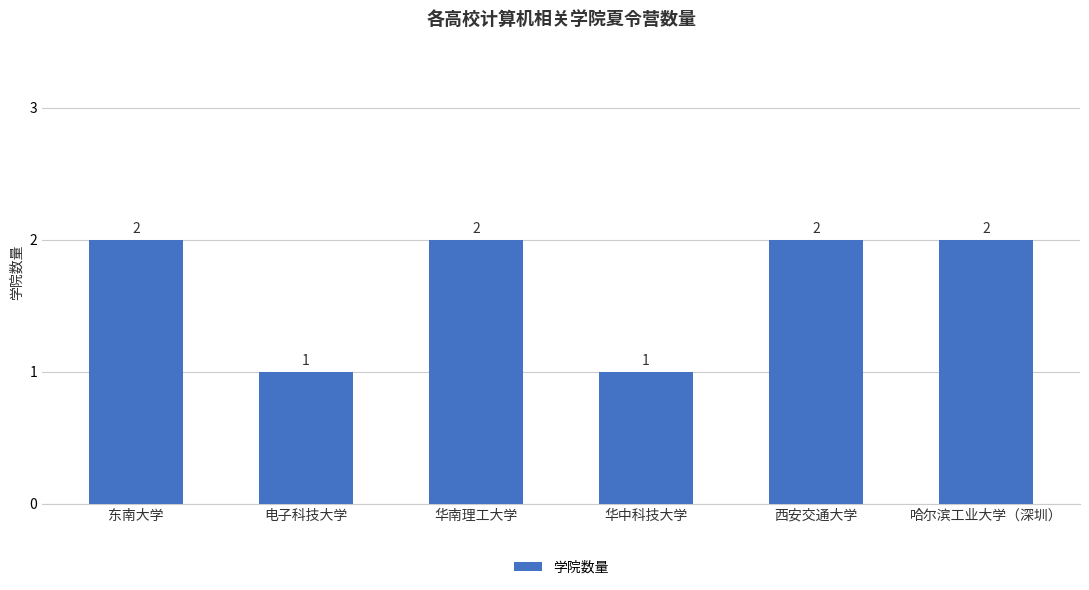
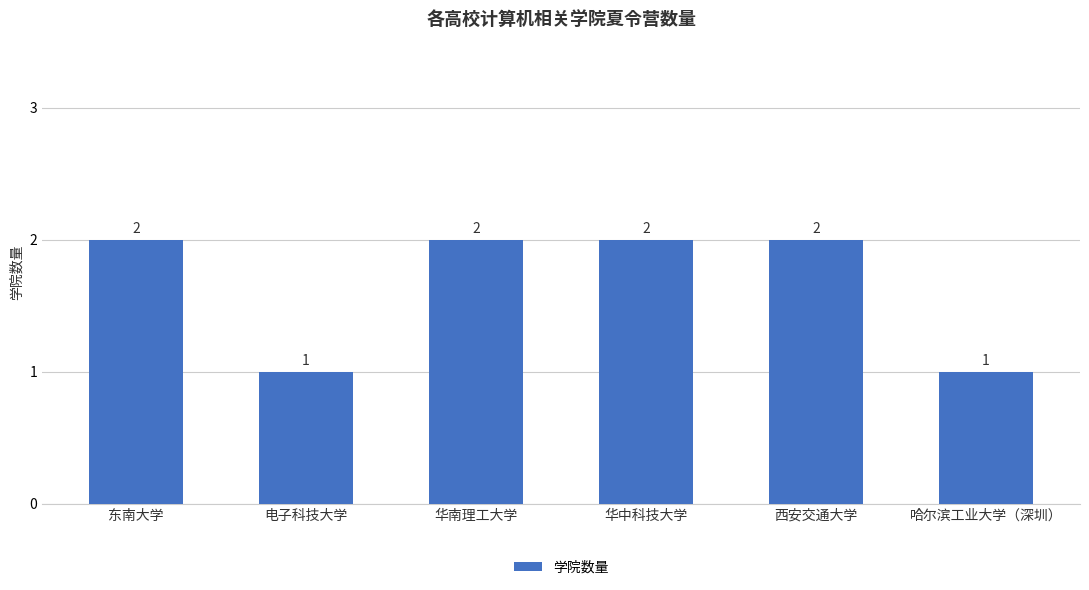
  {
    "东南大学": 2,
    "电子科技大学": 1,
    "华南理工大学": 2,
-   "华中科技大学": 1,
+   "华中科技大学": 2,
    "西安交通大学": 2,
-   "哈尔滨工业大学（深圳）": 2
+   "哈尔滨工业大学（深圳）": 1
  }
